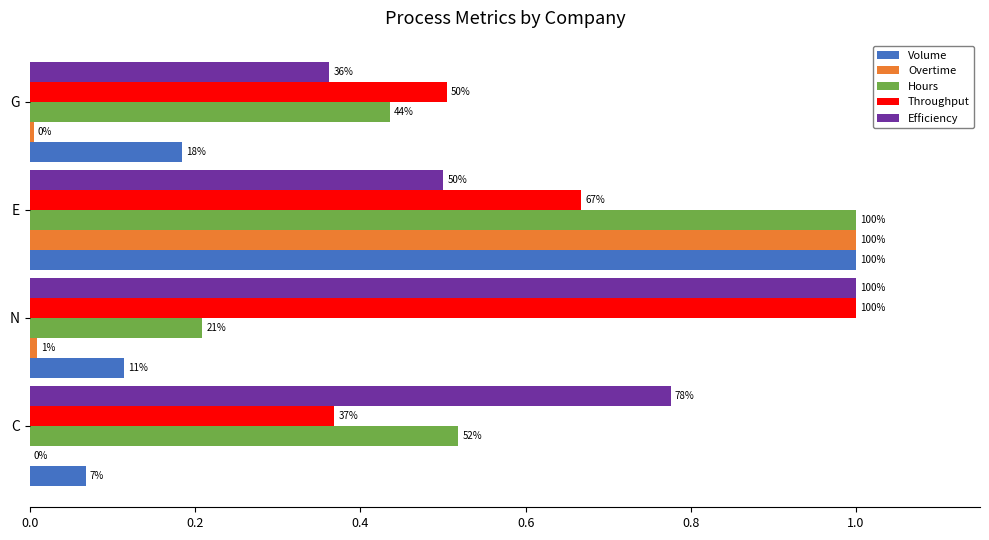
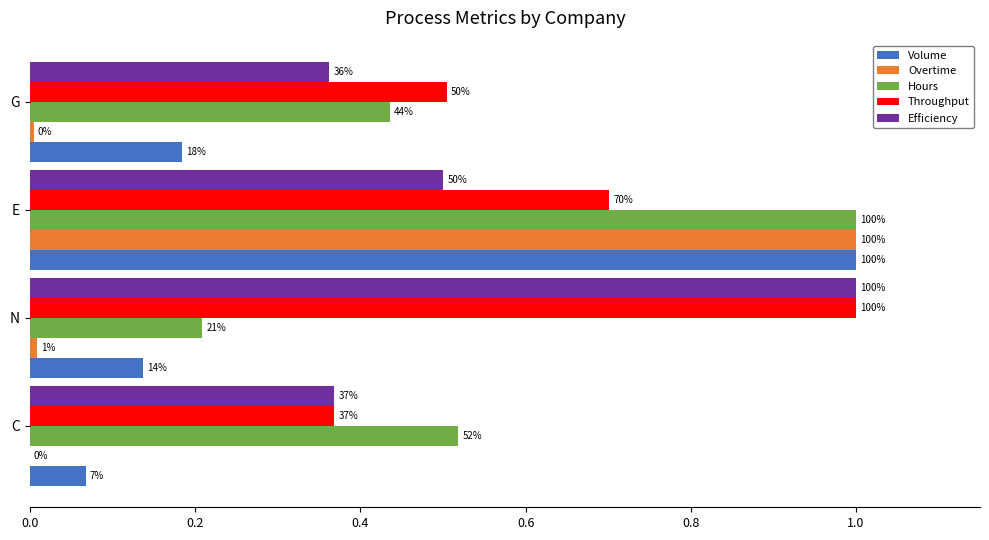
  {
    "Volume": {
      "G": "18%",
      "E": "100%",
-     "N": "11%",
+     "N": "14%",
      "C": "7%"
    },
    "Overtime": {
      "G": "0%",
      "E": "100%",
      "N": "1%",
      "C": "0%"
    },
    "Hours": {
      "G": "44%",
      "E": "100%",
      "N": "21%",
      "C": "52%"
    },
    "Throughput": {
      "G": "50%",
-     "E": "67%",
+     "E": "70%",
      "N": "100%",
      "C": "37%"
    },
    "Efficiency": {
      "G": "36%",
      "E": "50%",
      "N": "100%",
-     "C": "78%"
+     "C": "37%"
    }
  }
